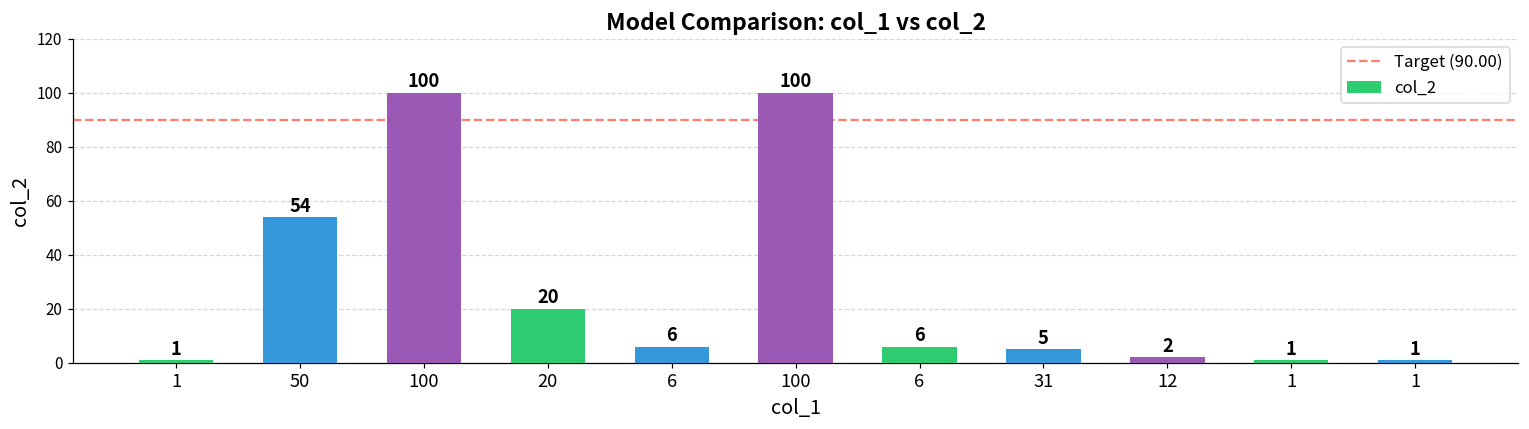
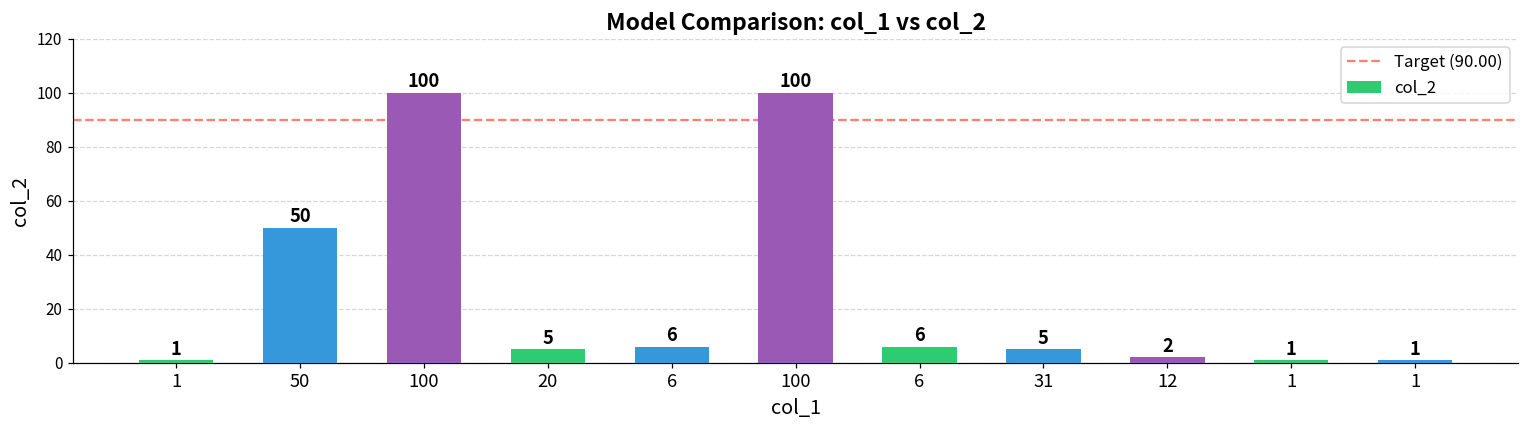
  {
-   "50": 54,
-   "20": 20,
+   "50": 50,
+   "20": 5,
    "31": 5,
    "12": 2
  }
